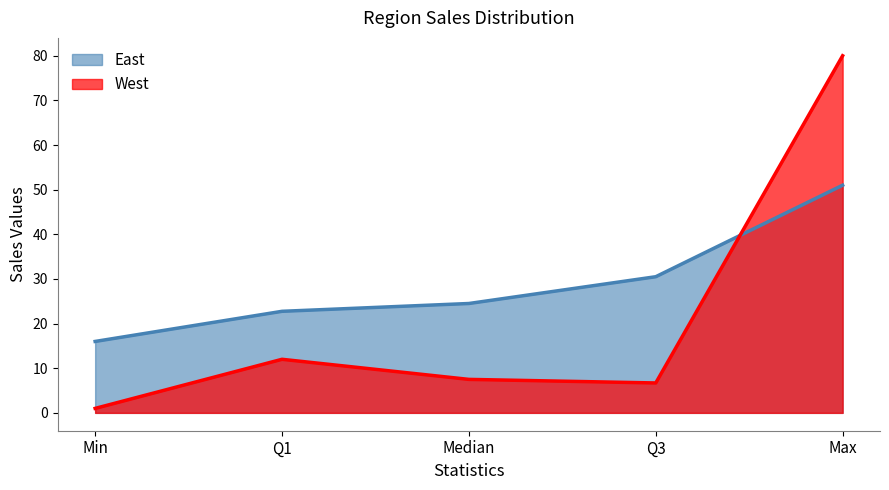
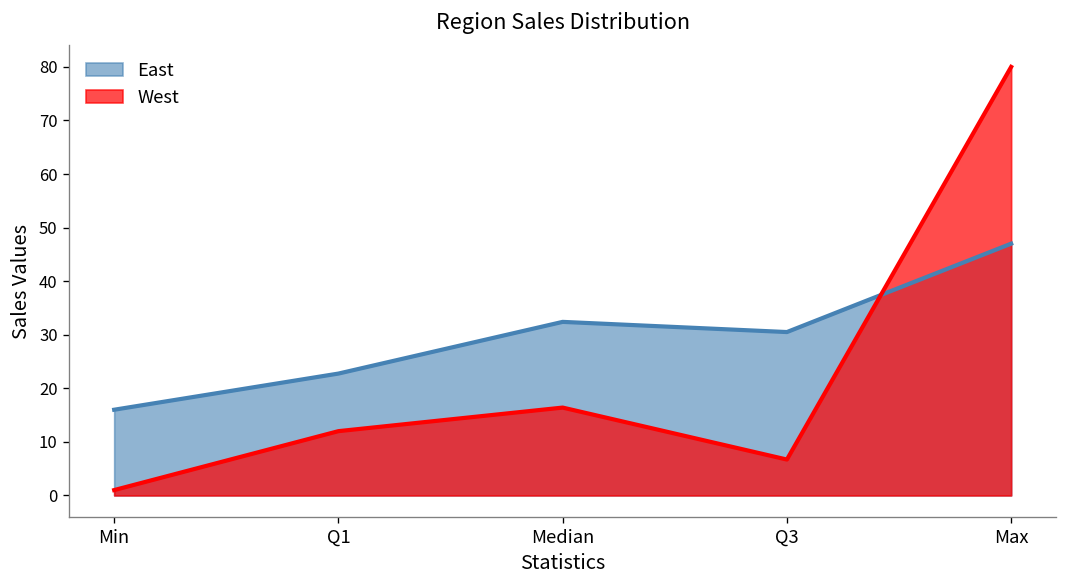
  {
    "East": {
      "Min": 16,
      "Q1": 23,
-     "Median": 25,
+     "Median": 32,
      "Q3": 31,
-     "Max": 51
+     "Max": 47
    },
    "West": {
      "Min": 1,
      "Q1": 12,
-     "Median": 8,
+     "Median": 16,
      "Q3": 7,
      "Max": 80
    }
  }
